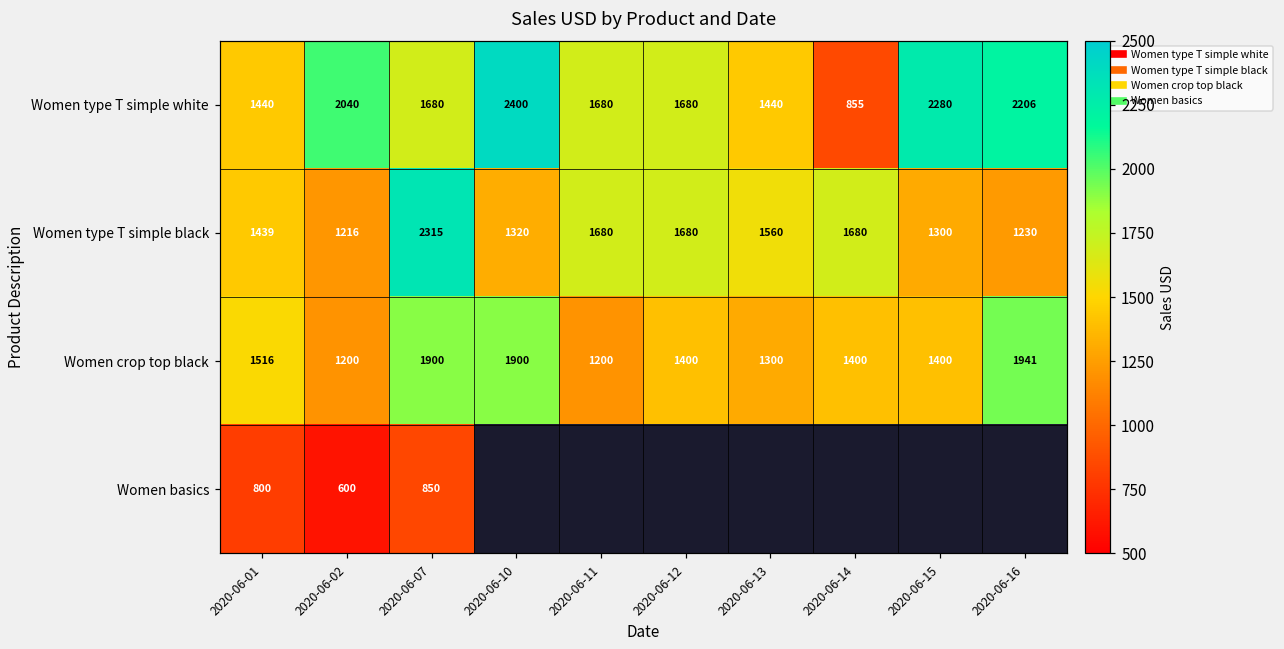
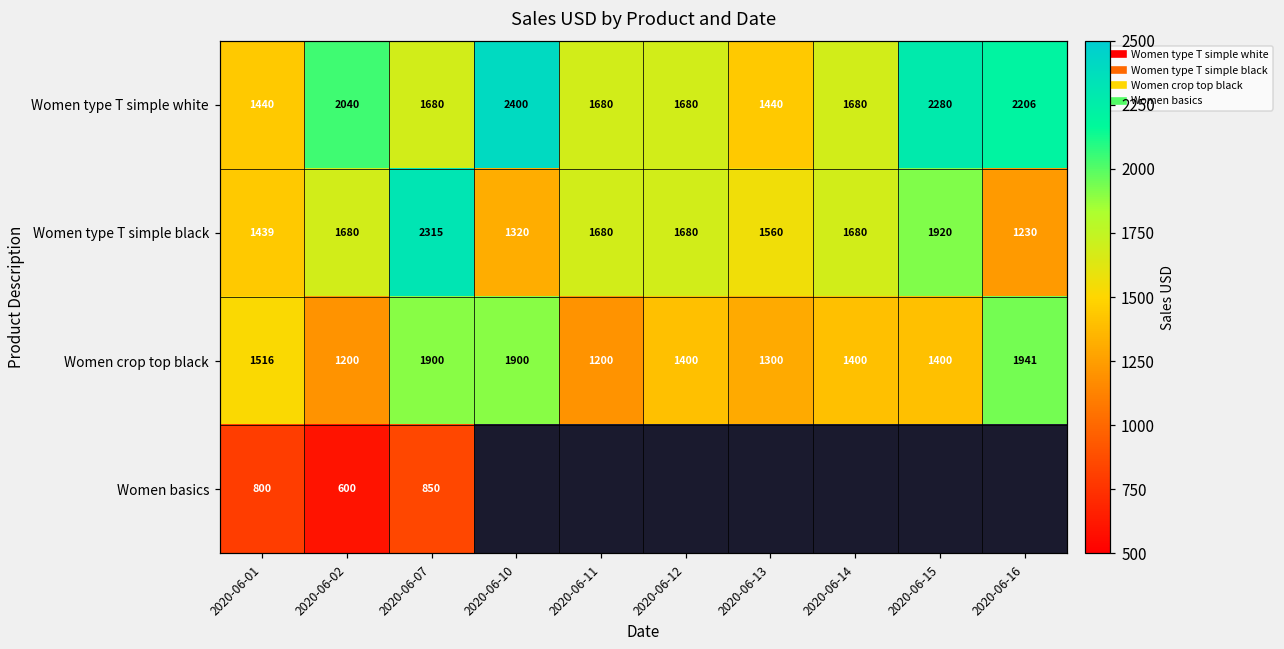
  {
    "Women type T simple white": {
      "2020-06-01": 1440,
      "2020-06-02": 2040,
      "2020-06-07": 1680,
      "2020-06-10": 2400,
      "2020-06-11": 1680,
      "2020-06-12": 1680,
      "2020-06-13": 1440,
-     "2020-06-14": 855,
+     "2020-06-14": 1680,
      "2020-06-15": 2280,
      "2020-06-16": 2206
    },
    "Women type T simple black": {
      "2020-06-01": 1439,
-     "2020-06-02": 1216,
+     "2020-06-02": 1680,
      "2020-06-07": 2315,
      "2020-06-10": 1320,
      "2020-06-11": 1680,
      "2020-06-12": 1680,
      "2020-06-13": 1560,
      "2020-06-14": 1680,
-     "2020-06-15": 1300,
+     "2020-06-15": 1920,
      "2020-06-16": 1230
    },
    "Women crop top black": {
      "2020-06-01": 1516,
      "2020-06-02": 1200,
      "2020-06-07": 1900,
      "2020-06-10": 1900,
      "2020-06-11": 1200,
      "2020-06-12": 1400,
      "2020-06-13": 1300,
      "2020-06-14": 1400,
      "2020-06-15": 1400,
      "2020-06-16": 1941
    },
    "Women basics": {
      "2020-06-01": 800,
      "2020-06-02": 600,
      "2020-06-07": 850
    }
  }
